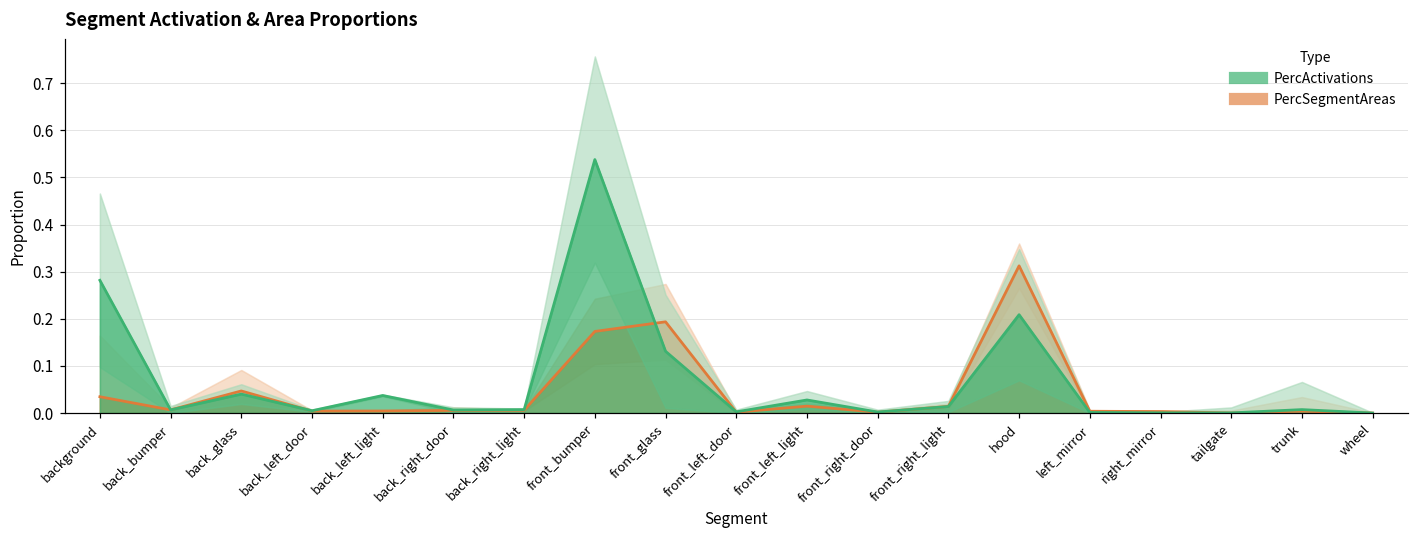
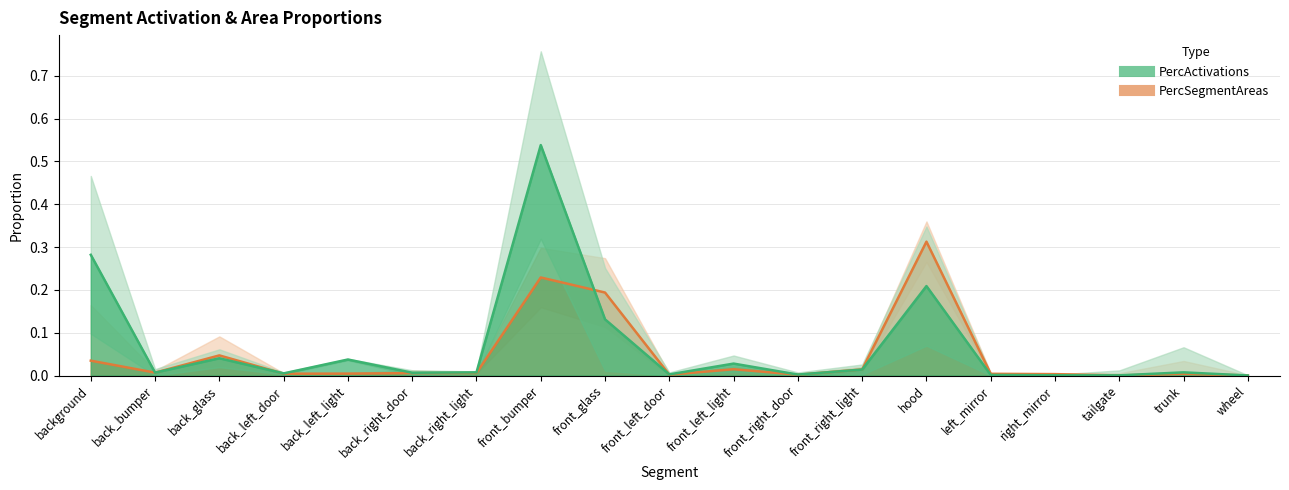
  {
    "PercSegmentAreas": {
      "background": 0.03,
      "back_glass": 0.05,
-     "front_bumper": 0.17,
+     "front_bumper": 0.23,
      "front_glass": 0.19,
      "hood": 0.31
    },
    "PercActivations": {
      "background": 0.28,
      "back_glass": 0.04,
      "front_bumper": 0.54,
      "front_glass": 0.13,
      "front_left_light": 0.03,
      "hood": 0.21
    }
  }
